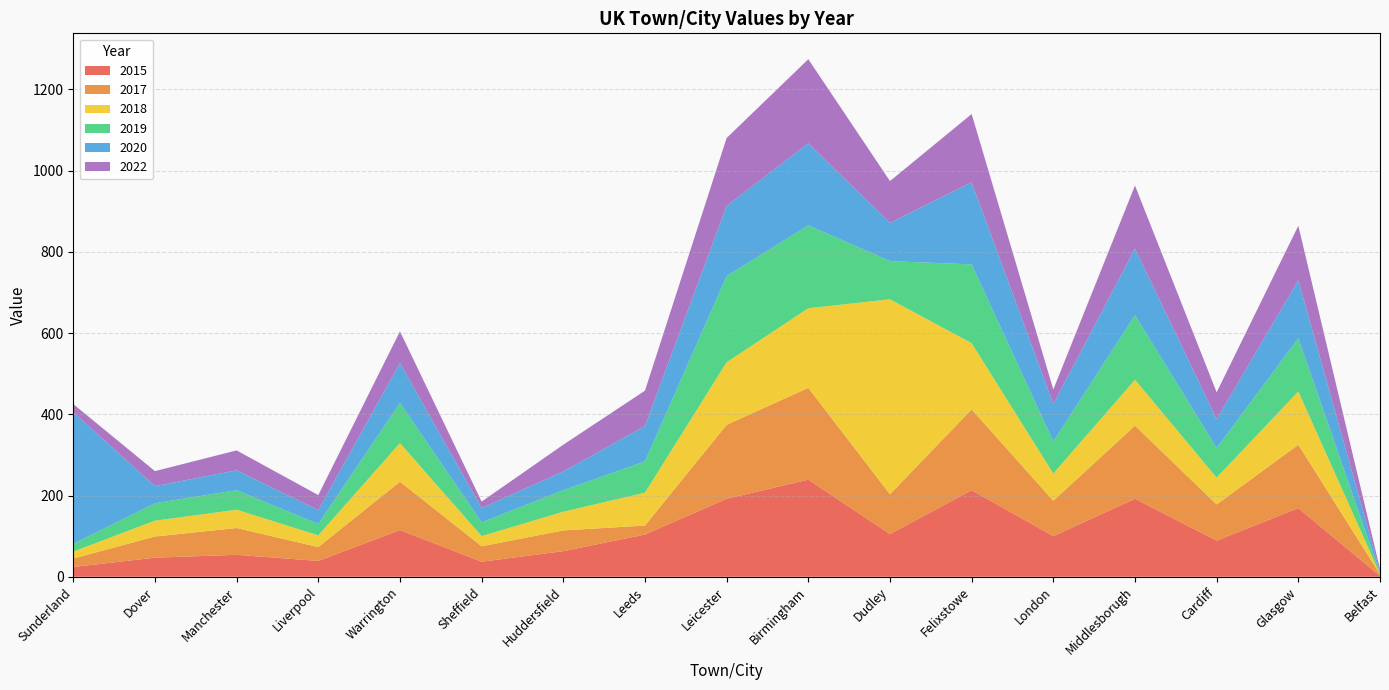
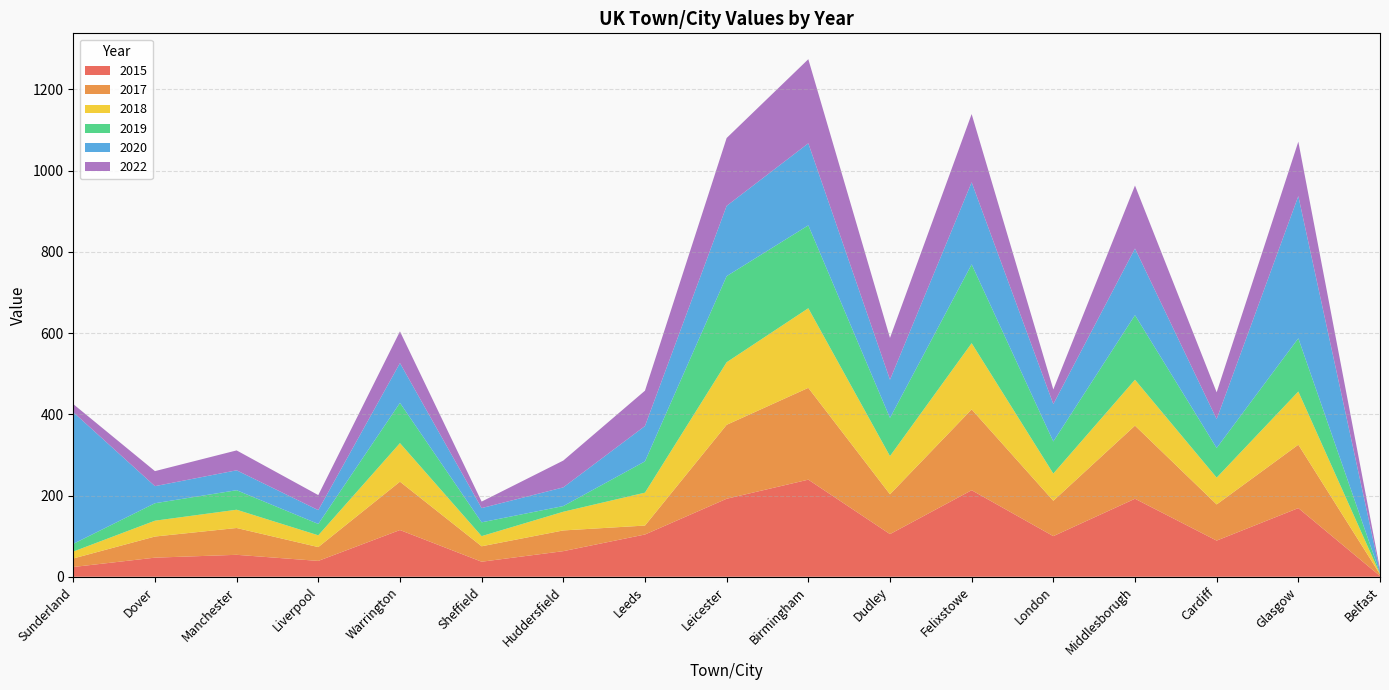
  {
    "2018": {
      "Sunderland": 20,
      "Dover": 40,
      "Manchester": 50,
      "Liverpool": 30,
      "Warrington": 100,
      "Sheffield": 30,
      "Huddersfield": 50,
      "Leeds": 80,
      "Leicester": 150,
      "Birmingham": 200,
-     "Dudley": 480,
+     "Dudley": 90,
      "Felixstowe": 160,
      "London": 70,
      "Middlesborugh": 110,
      "Cardiff": 70,
      "Glasgow": 130
    },
    "2019": {
      "Sunderland": 20,
      "Dover": 40,
      "Manchester": 50,
      "Liverpool": 30,
      "Warrington": 100,
      "Sheffield": 30,
-     "Huddersfield": 50,
+     "Huddersfield": 10,
      "Leeds": 80,
      "Leicester": 210,
      "Birmingham": 200,
      "Dudley": 90,
      "Felixstowe": 190,
      "London": 80,
      "Middlesborugh": 160,
      "Cardiff": 70,
      "Glasgow": 130
    },
    "2020": {
      "Sunderland": 320,
      "Dover": 40,
      "Manchester": 50,
      "Liverpool": 30,
      "Warrington": 100,
      "Sheffield": 40,
      "Huddersfield": 50,
      "Leeds": 90,
      "Leicester": 170,
      "Birmingham": 200,
      "Dudley": 90,
      "Felixstowe": 200,
      "London": 90,
      "Middlesborugh": 160,
      "Cardiff": 70,
-     "Glasgow": 140
+     "Glasgow": 350
    },
    "2022": {
      "Sunderland": 20,
      "Dover": 40,
      "Manchester": 50,
      "Liverpool": 40,
      "Warrington": 80,
      "Sheffield": 20,
      "Huddersfield": 70,
      "Leeds": 90,
      "Leicester": 170,
      "Birmingham": 210,
      "Dudley": 100,
      "Felixstowe": 170,
      "London": 40,
      "Middlesborugh": 160,
      "Cardiff": 70,
      "Glasgow": 130
    }
  }
